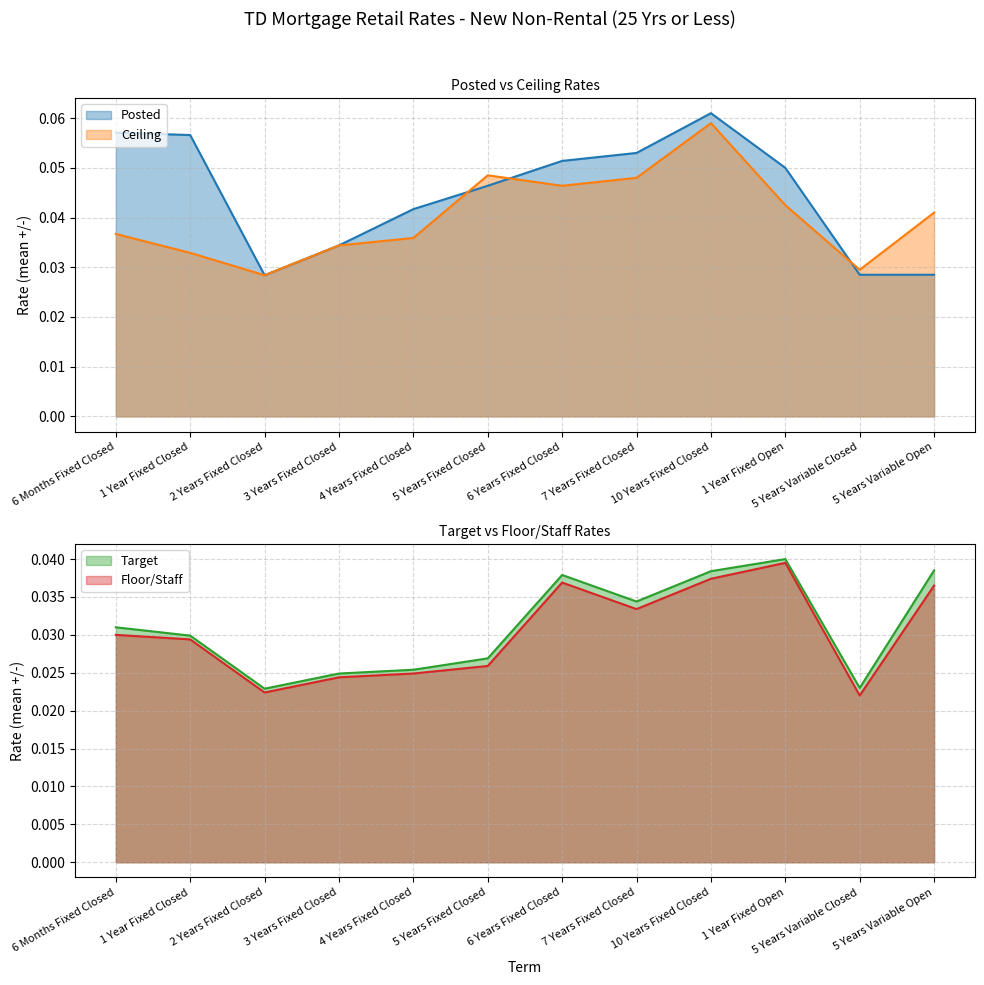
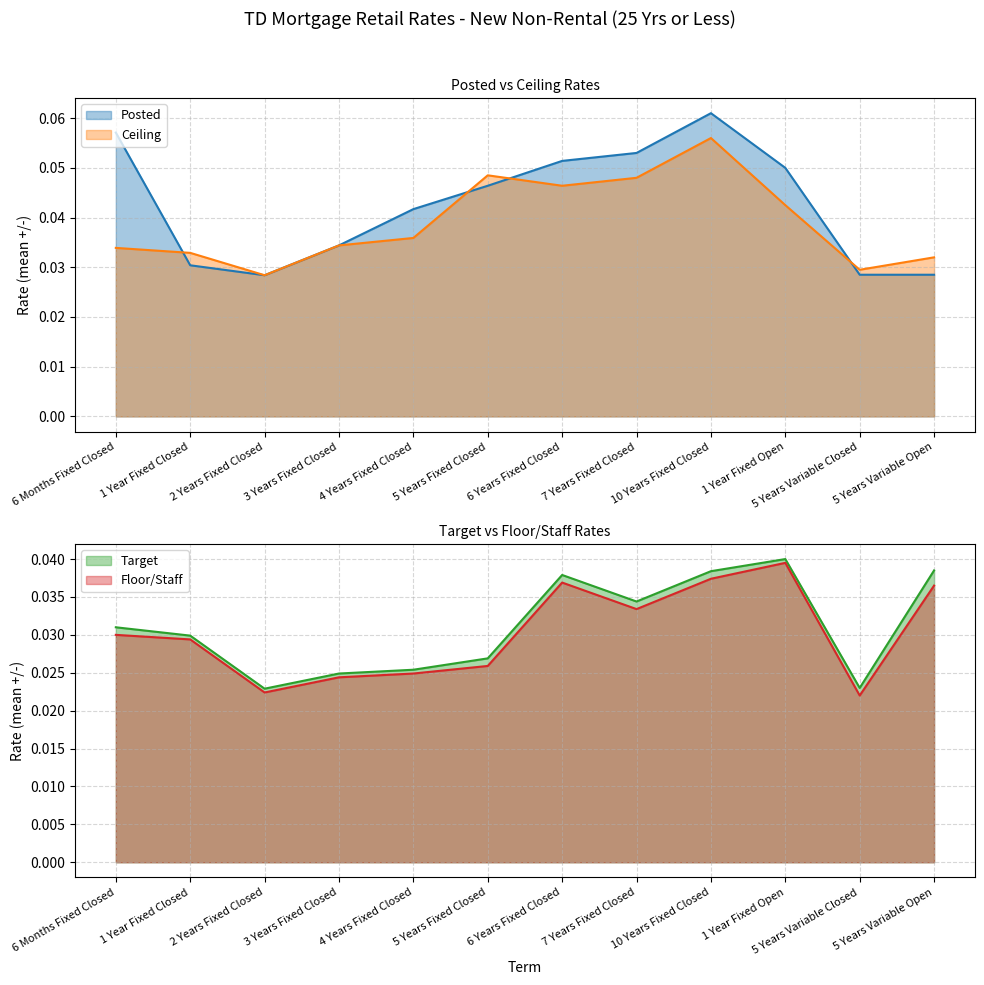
  {
    "Posted vs Ceiling Rates": {
      "Posted": {
-       "1 Year Fixed Closed": 0.057,
+       "1 Year Fixed Closed": 0.030,
        "4 Years Fixed Closed": 0.042,
        "5 Years Fixed Closed": 0.046,
        "6 Years Fixed Closed": 0.051,
        "7 Years Fixed Closed": 0.053,
        "10 Years Fixed Closed": 0.061,
        "1 Year Fixed Open": 0.050,
        "5 Years Variable Closed": 0.029,
        "5 Years Variable Open": 0.029
      },
      "Ceiling": {
-       "6 Months Fixed Closed": 0.037,
+       "6 Months Fixed Closed": 0.034,
        "1 Year Fixed Closed": 0.033,
        "4 Years Fixed Closed": 0.036,
        "5 Years Fixed Closed": 0.049,
        "6 Years Fixed Closed": 0.046,
        "7 Years Fixed Closed": 0.048,
-       "10 Years Fixed Closed": 0.059,
+       "10 Years Fixed Closed": 0.056,
        "1 Year Fixed Open": 0.043,
        "5 Years Variable Closed": 0.030,
-       "5 Years Variable Open": 0.041
+       "5 Years Variable Open": 0.032
      }
    },
    "Target vs Floor/Staff Rates": {
      "Target": {
        "6 Months Fixed Closed": 0.031,
        "1 Year Fixed Closed": 0.030,
        "2 Years Fixed Closed": 0.023,
        "3 Years Fixed Closed": 0.025,
        "4 Years Fixed Closed": 0.025,
        "5 Years Fixed Closed": 0.027,
        "6 Years Fixed Closed": 0.038,
        "7 Years Fixed Closed": 0.034,
        "10 Years Fixed Closed": 0.038,
        "1 Year Fixed Open": 0.040,
        "5 Years Variable Closed": 0.023,
        "5 Years Variable Open": 0.039
      },
      "Floor/Staff": {
        "6 Months Fixed Closed": 0.030,
        "1 Year Fixed Closed": 0.029,
        "2 Years Fixed Closed": 0.022,
        "3 Years Fixed Closed": 0.024,
        "4 Years Fixed Closed": 0.025,
        "5 Years Fixed Closed": 0.026,
        "6 Years Fixed Closed": 0.037,
        "7 Years Fixed Closed": 0.033,
        "10 Years Fixed Closed": 0.037,
        "1 Year Fixed Open": 0.040,
        "5 Years Variable Closed": 0.022,
        "5 Years Variable Open": 0.037
      }
    }
  }
